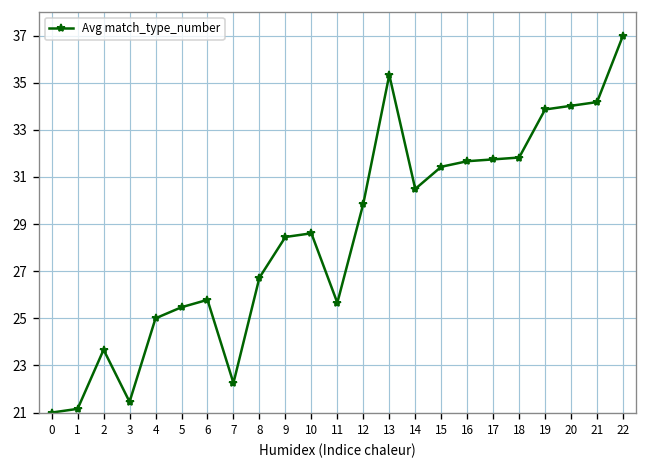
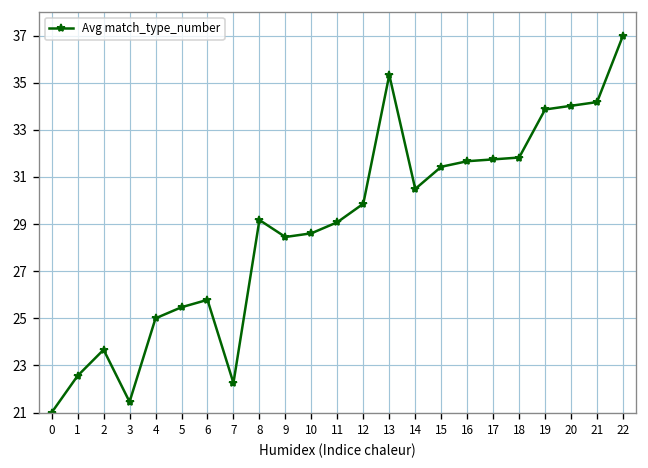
  {
    "0": 21.0,
-   "1": 21.2,
+   "1": 22.6,
    "2": 23.7,
    "3": 21.5,
    "4": 25.0,
    "5": 25.5,
    "6": 25.8,
    "7": 22.3,
-   "8": 26.7,
+   "8": 29.2,
    "9": 28.5,
    "10": 28.6,
-   "11": 25.7,
+   "11": 29.1,
    "12": 29.9,
    "13": 35.3,
    "14": 30.5,
    "15": 31.4,
    "16": 31.7,
    "17": 31.7,
    "18": 31.8,
    "19": 33.9,
    "20": 34.0,
    "21": 34.2,
    "22": 37.0
  }
